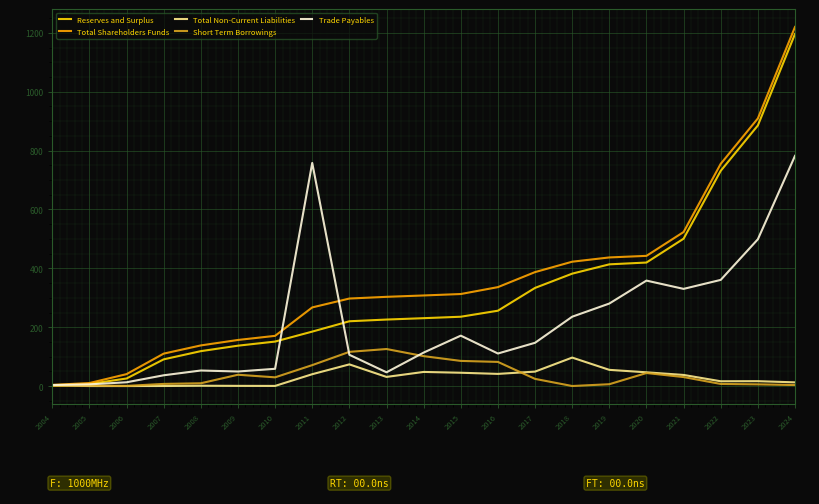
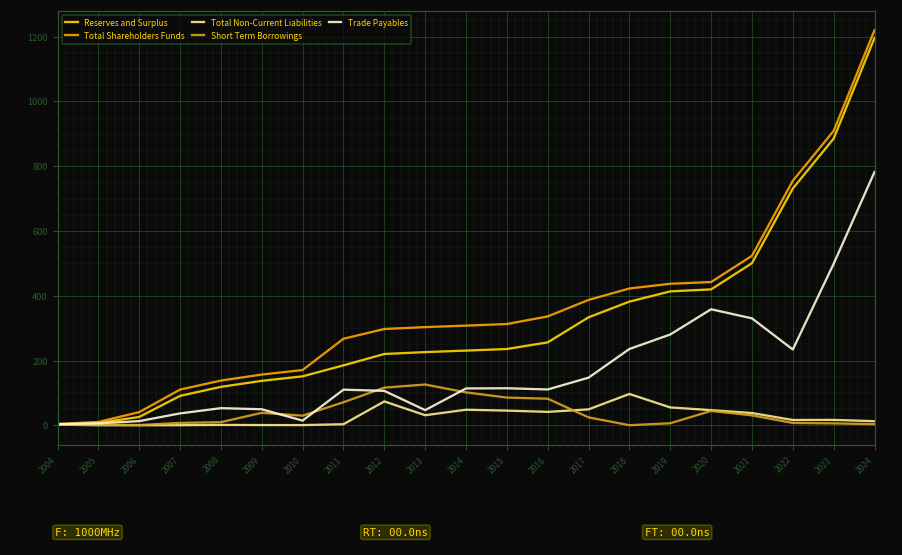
  {
    "Total Non-Current Liabilities": {
      "2009": 0,
      "2010": 0,
-     "2011": 40,
+     "2011": 0,
      "2012": 70,
      "2013": 30,
      "2014": 50,
      "2015": 50,
      "2016": 40,
      "2017": 50,
      "2018": 100,
      "2019": 60,
      "2022": 20,
      "2023": 20,
      "2024": 10
    },
    "Trade Payables": {
      "2006": 10,
      "2007": 40,
      "2008": 50,
      "2009": 50,
-     "2010": 60,
-     "2011": 760,
+     "2010": 10,
+     "2011": 110,
      "2012": 110,
      "2013": 50,
      "2014": 110,
-     "2015": 170,
+     "2015": 110,
      "2016": 110,
      "2017": 150,
      "2018": 240,
      "2019": 280,
      "2020": 360,
      "2021": 330,
-     "2022": 360,
+     "2022": 230,
      "2023": 500,
      "2024": 780
    }
  }
